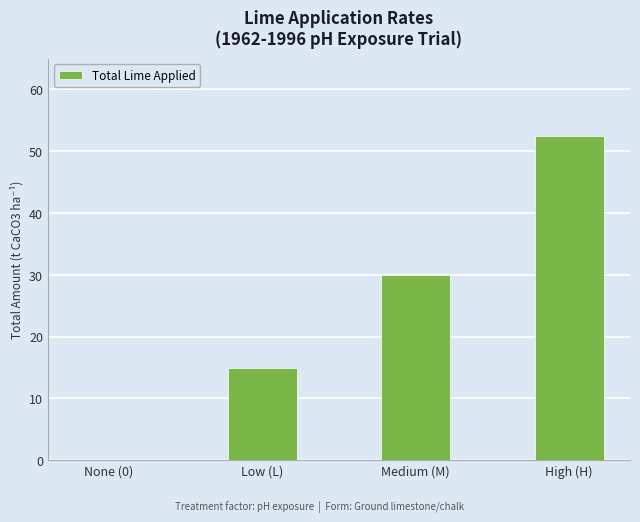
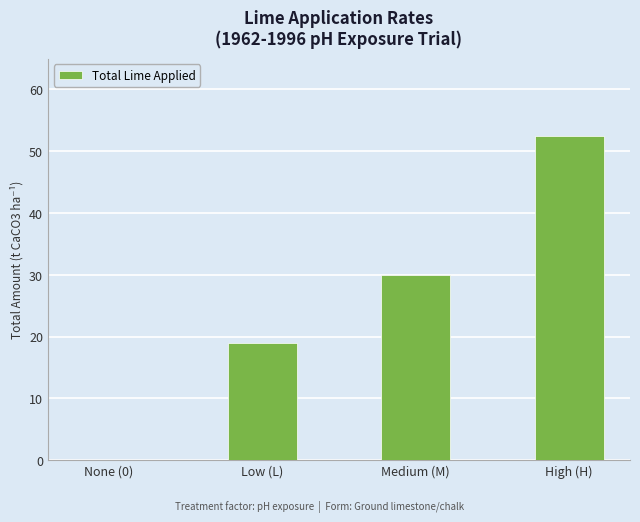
  {
    "None (0)": 0,
-   "Low (L)": 15,
+   "Low (L)": 19,
    "Medium (M)": 30,
    "High (H)": 53
  }
